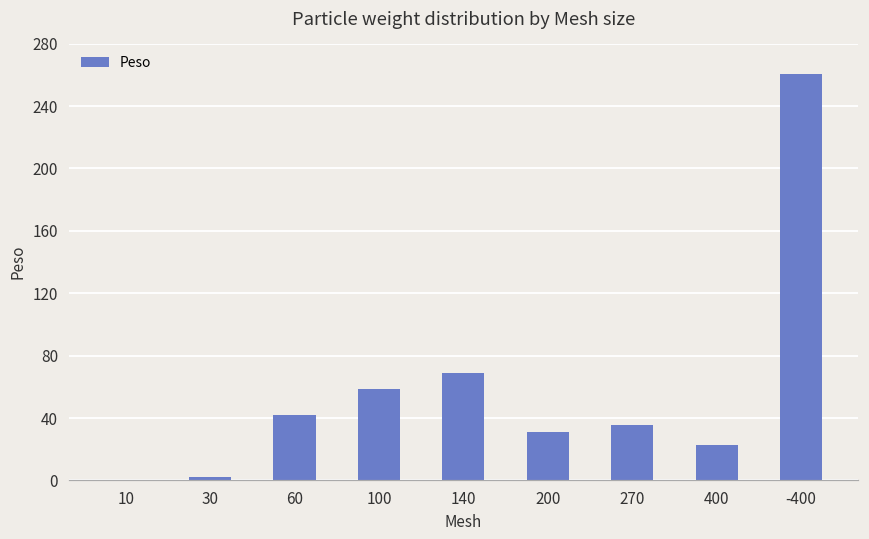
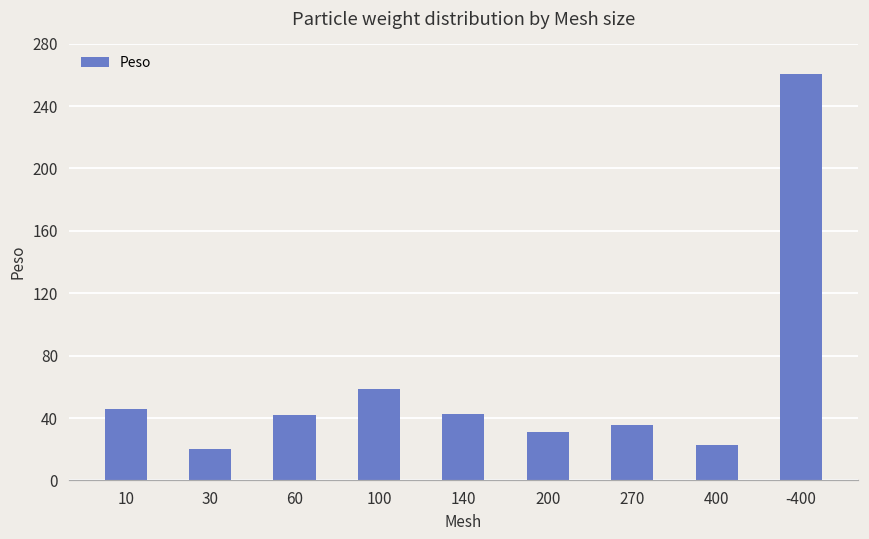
  {
-   "10": 0,
-   "30": 2,
+   "10": 46,
+   "30": 20,
    "60": 42,
    "100": 59,
-   "140": 69,
+   "140": 43,
    "200": 31,
    "270": 36,
    "400": 23,
    "-400": 261
  }
